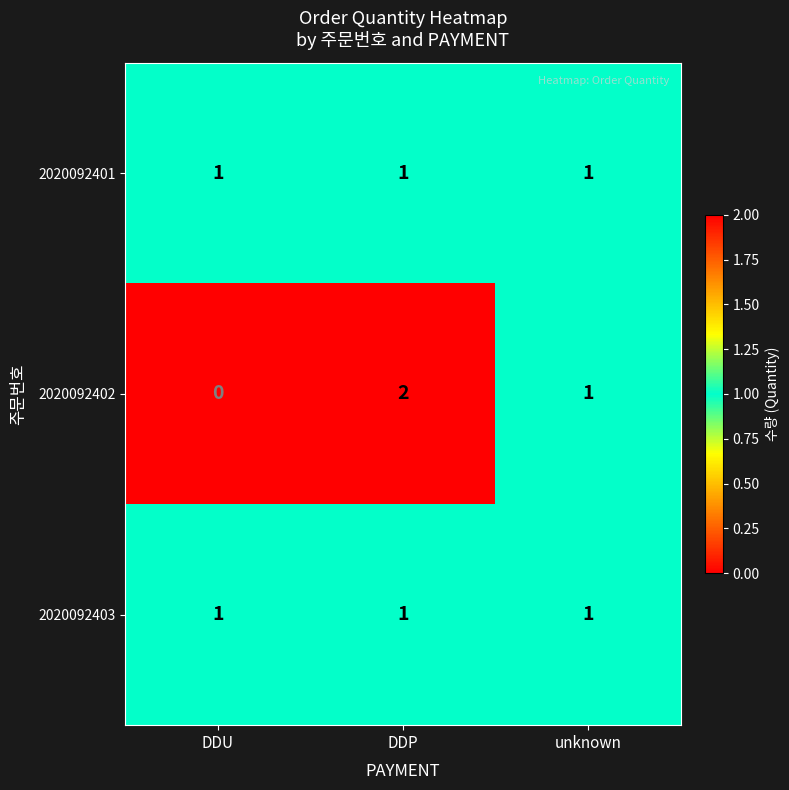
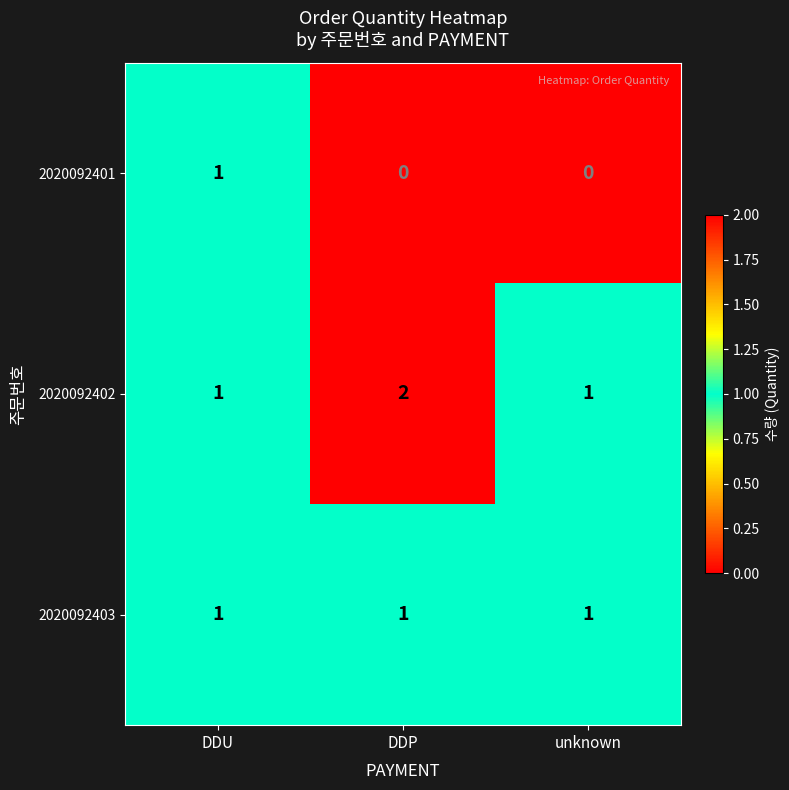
  {
    "2020092401": {
      "DDU": 1,
-     "DDP": 1,
-     "unknown": 1
+     "DDP": 0,
+     "unknown": 0
    },
    "2020092402": {
-     "DDU": 0,
+     "DDU": 1,
      "DDP": 2,
      "unknown": 1
    },
    "2020092403": {
      "DDU": 1,
      "DDP": 1,
      "unknown": 1
    }
  }
